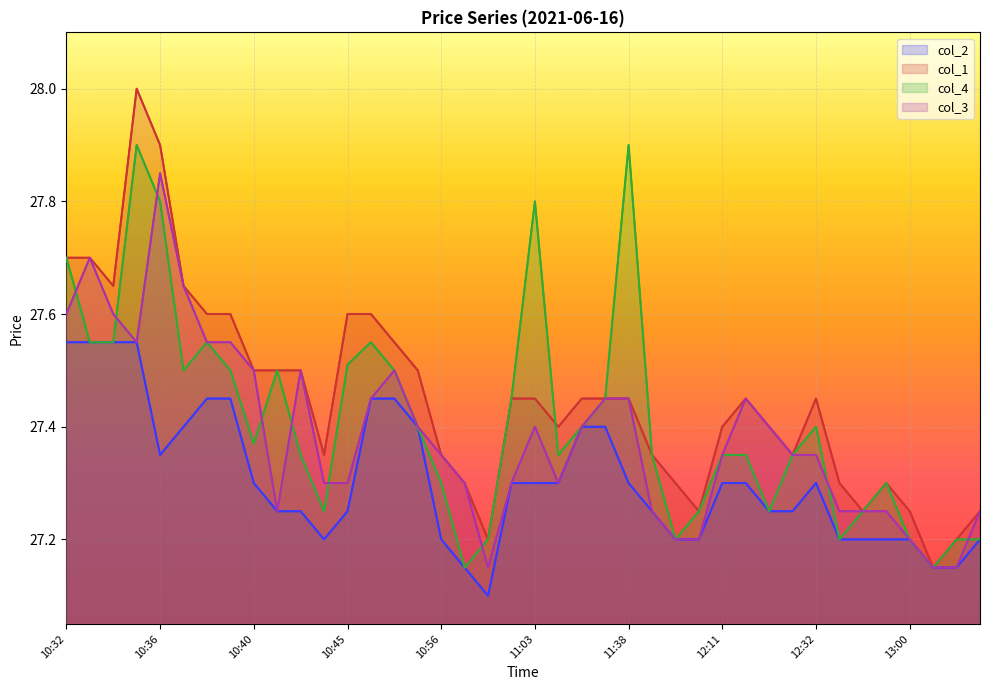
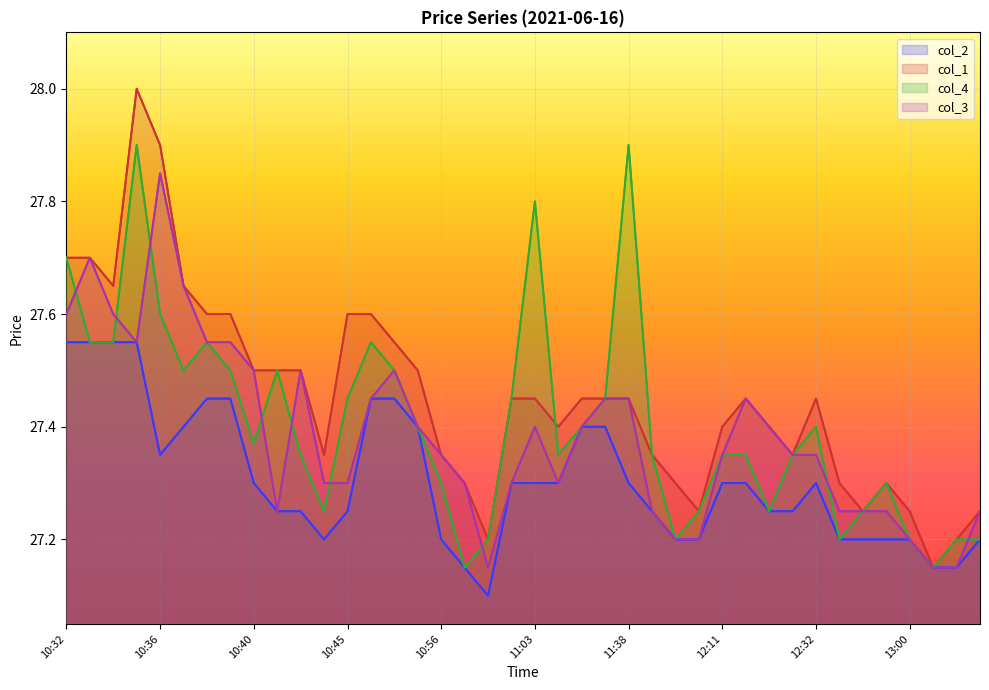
  {
    "col_4": {
-     "10:36": 27.8,
+     "10:36": 27.6,
      "10:40": 27.37,
-     "10:45": 27.51,
+     "10:45": 27.45,
      "10:56": 27.30,
      "11:03": 27.80,
      "11:38": 27.90,
      "12:32": 27.40
    }
  }
